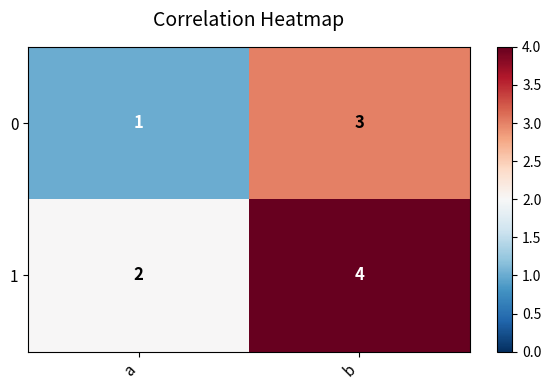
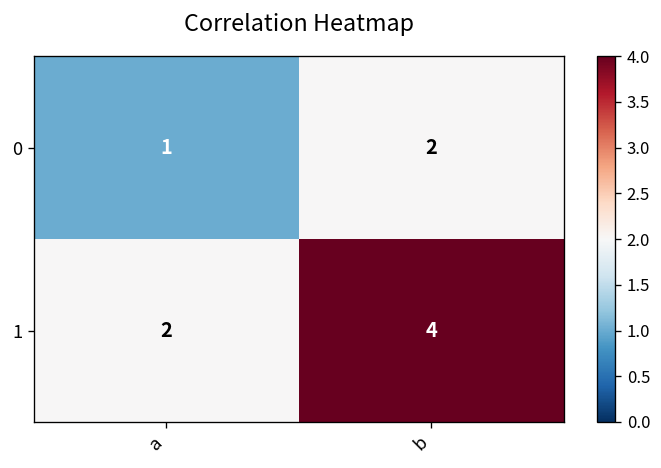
  {
    "0": {
      "a": 1,
-     "b": 3
+     "b": 2
    },
    "1": {
      "a": 2,
      "b": 4
    }
  }
